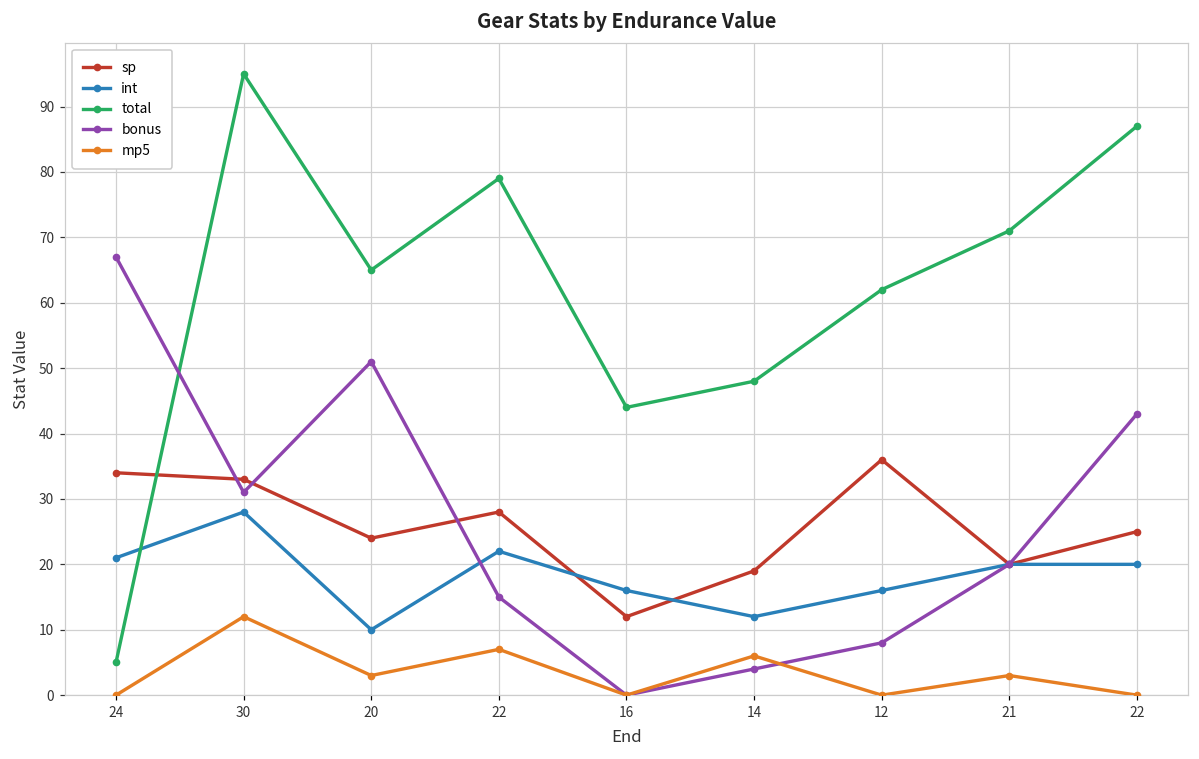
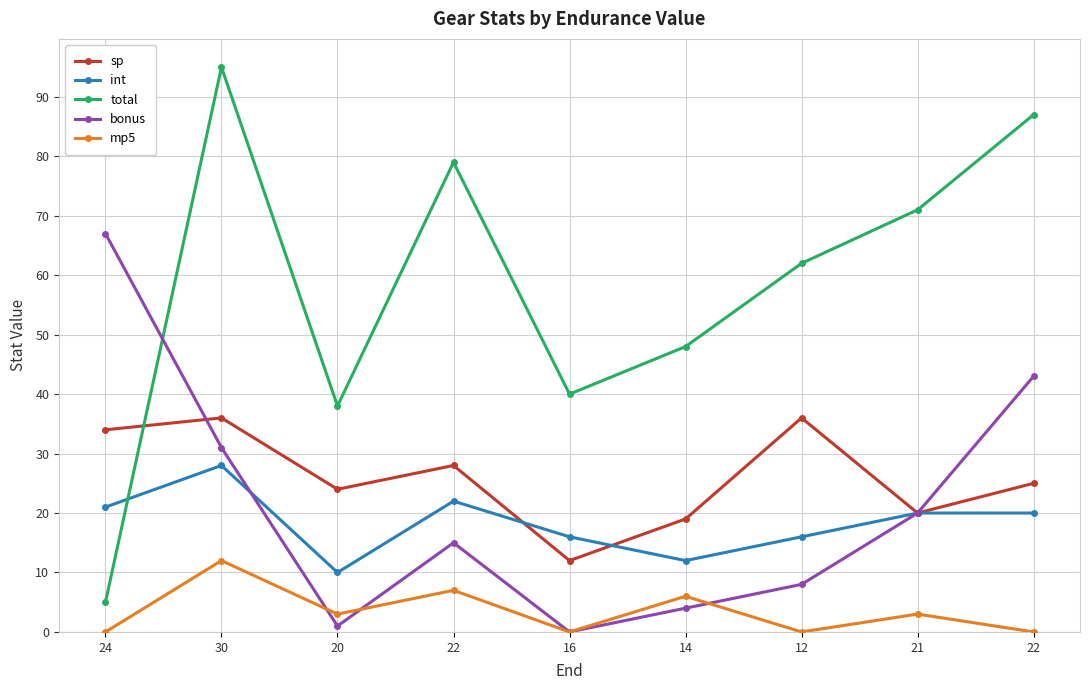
  {
    "sp": {
      "24": 34,
-     "30": 33,
+     "30": 36,
      "20": 24,
      "16": 12,
      "14": 19,
      "12": 36
    },
    "int": {
      "24": 21,
      "30": 28,
      "20": 10,
      "16": 16,
      "14": 12,
      "12": 16
    },
    "total": {
      "24": 5,
      "30": 95,
-     "20": 65,
-     "16": 44,
+     "20": 38,
+     "16": 40,
      "14": 48,
      "12": 62,
      "21": 71
    },
    "bonus": {
      "24": 67,
      "30": 31,
-     "20": 51,
+     "20": 1,
      "14": 4,
      "12": 8
    },
    "mp5": {
      "24": 0,
      "30": 12,
      "20": 3,
      "14": 6,
      "12": 0,
      "21": 3
    }
  }
